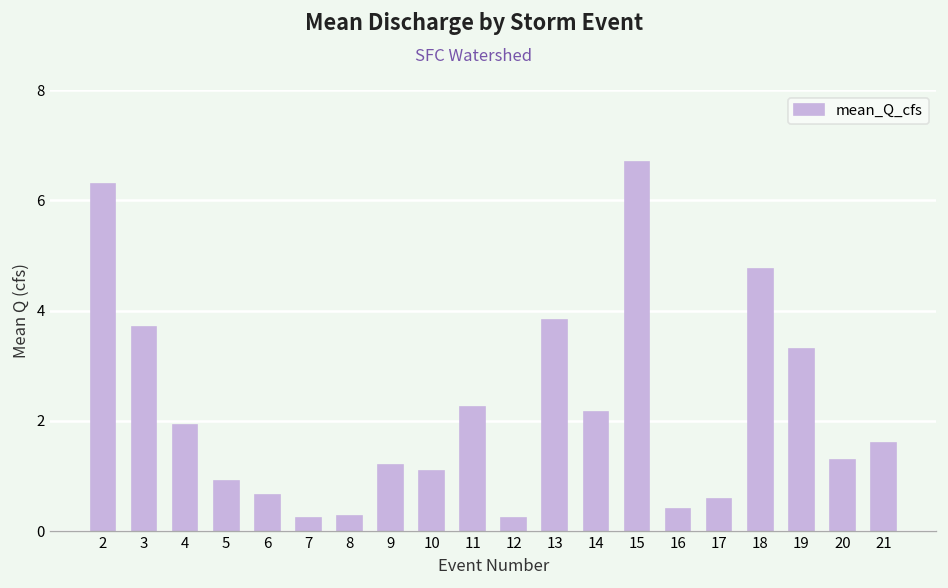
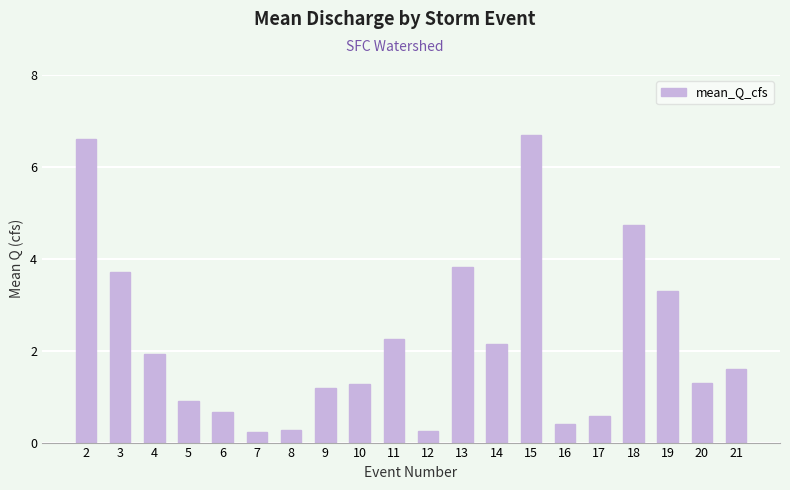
  {
-   "2": 6.3,
+   "2": 6.6,
    "3": 3.7,
    "4": 1.9,
    "5": 0.9,
    "6": 0.7,
    "7": 0.2,
    "8": 0.3,
    "9": 1.2,
-   "10": 1.1,
+   "10": 1.3,
    "11": 2.3,
    "12": 0.2,
    "13": 3.8,
    "14": 2.2,
    "15": 6.7,
    "16": 0.4,
    "17": 0.6,
    "18": 4.7,
    "19": 3.3,
    "20": 1.3,
    "21": 1.6
  }
